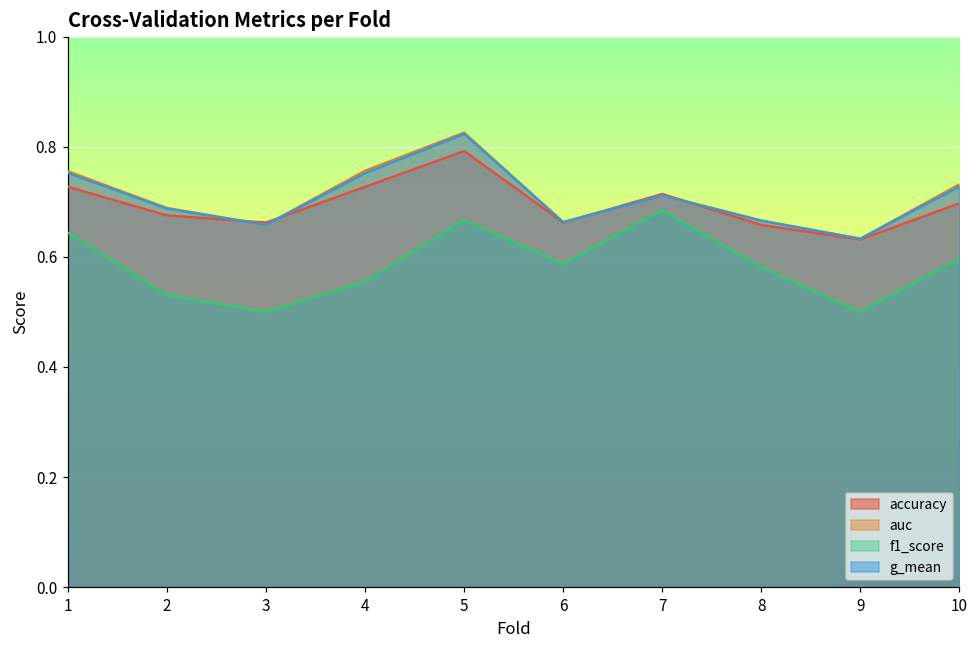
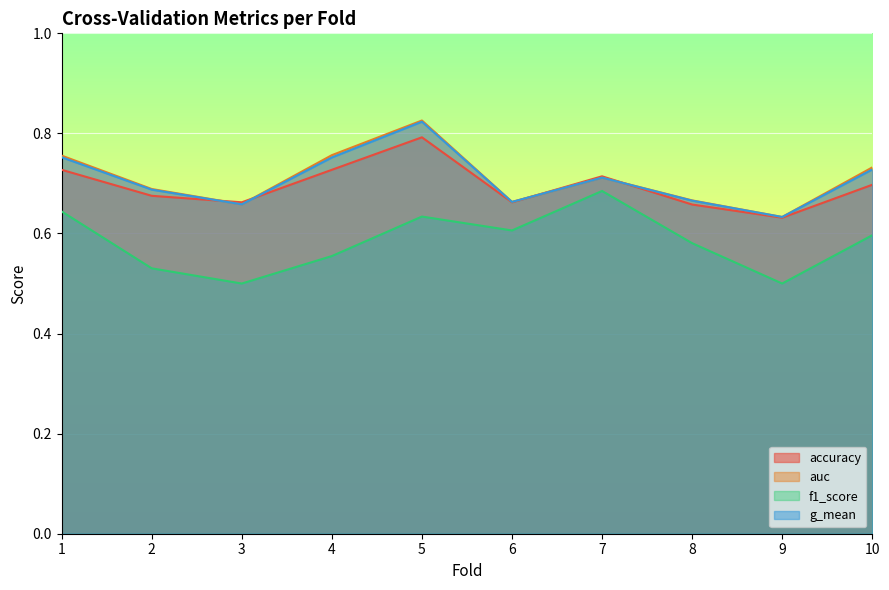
  {
    "f1_score": {
      "1": 0.64,
      "2": 0.53,
      "3": 0.50,
      "4": 0.55,
-     "5": 0.67,
-     "6": 0.59,
+     "5": 0.63,
+     "6": 0.61,
      "7": 0.68,
      "8": 0.58,
      "9": 0.50,
      "10": 0.60
    }
  }
